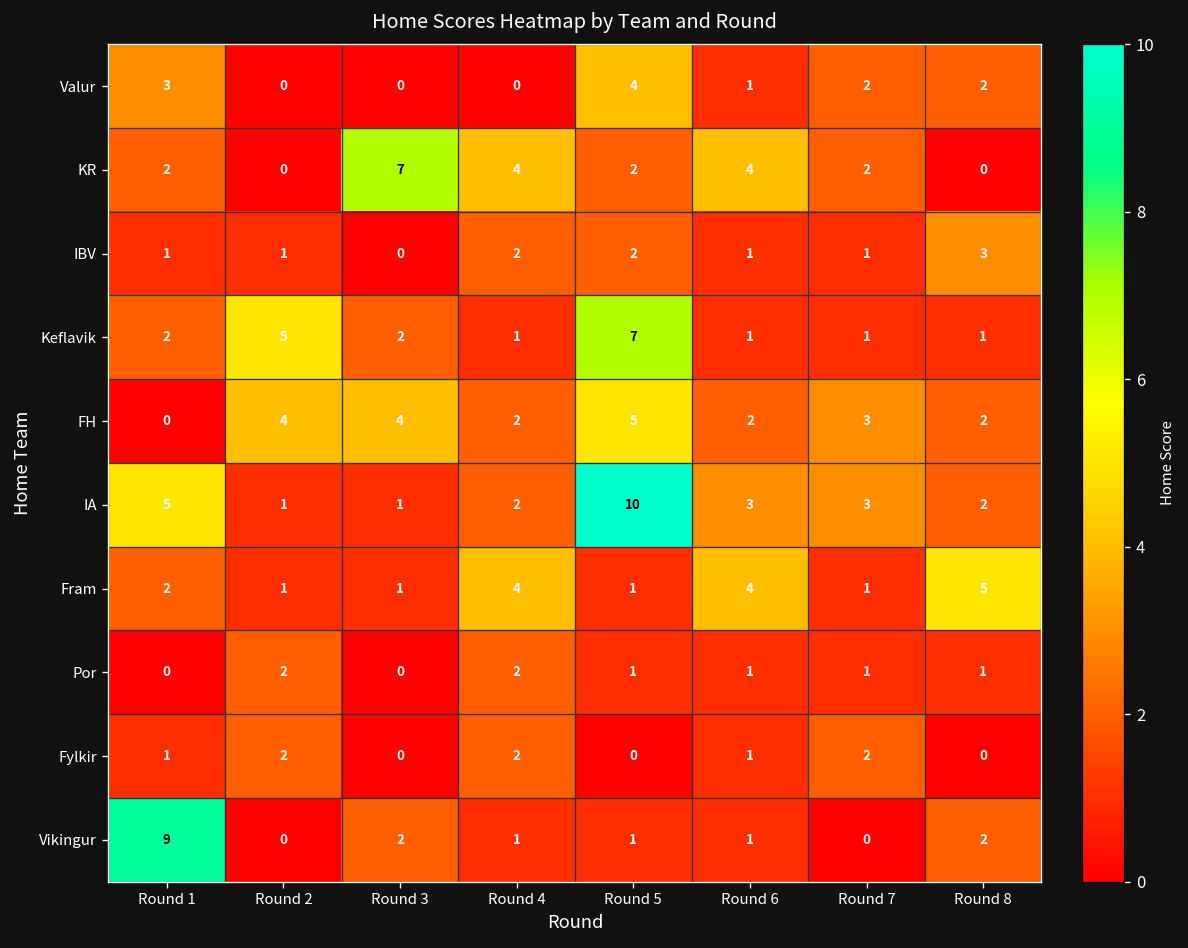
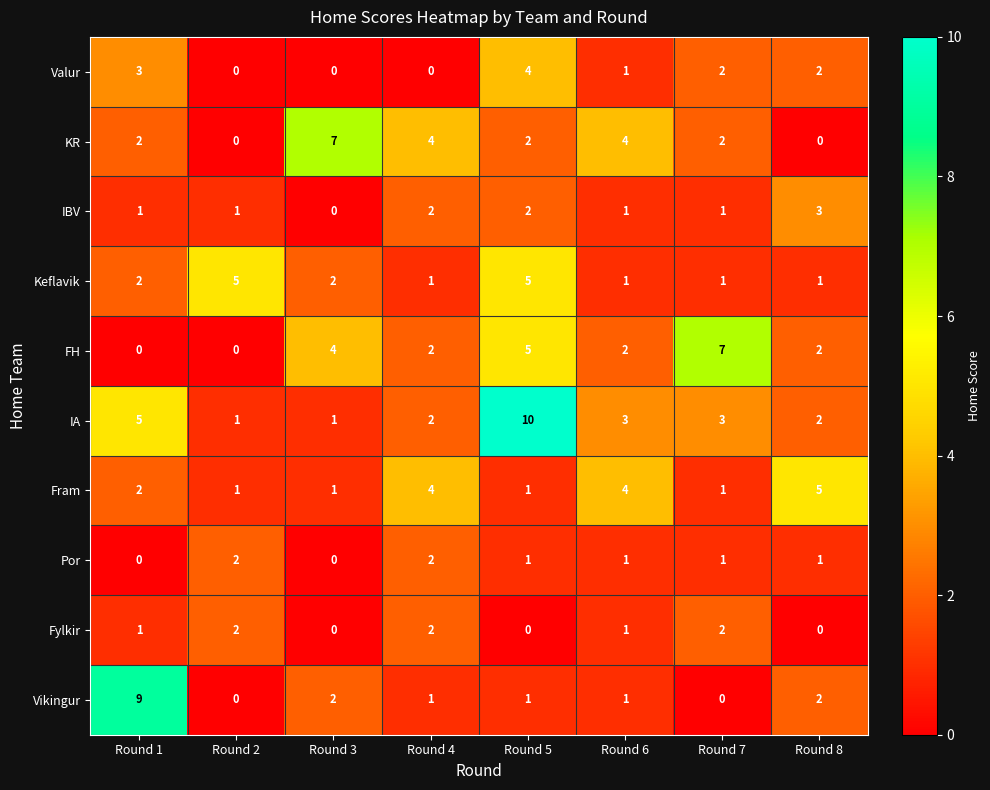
  {
    "Valur": {
      "Round 1": 3,
      "Round 2": 0,
      "Round 3": 0,
      "Round 4": 0,
      "Round 5": 4,
      "Round 6": 1,
      "Round 7": 2,
      "Round 8": 2
    },
    "KR": {
      "Round 1": 2,
      "Round 2": 0,
      "Round 3": 7,
      "Round 4": 4,
      "Round 5": 2,
      "Round 6": 4,
      "Round 7": 2,
      "Round 8": 0
    },
    "IBV": {
      "Round 1": 1,
      "Round 2": 1,
      "Round 3": 0,
      "Round 4": 2,
      "Round 5": 2,
      "Round 6": 1,
      "Round 7": 1,
      "Round 8": 3
    },
    "Keflavik": {
      "Round 1": 2,
      "Round 2": 5,
      "Round 3": 2,
      "Round 4": 1,
-     "Round 5": 7,
+     "Round 5": 5,
      "Round 6": 1,
      "Round 7": 1,
      "Round 8": 1
    },
    "FH": {
      "Round 1": 0,
-     "Round 2": 4,
+     "Round 2": 0,
      "Round 3": 4,
      "Round 4": 2,
      "Round 5": 5,
      "Round 6": 2,
-     "Round 7": 3,
+     "Round 7": 7,
      "Round 8": 2
    },
    "IA": {
      "Round 1": 5,
      "Round 2": 1,
      "Round 3": 1,
      "Round 4": 2,
      "Round 5": 10,
      "Round 6": 3,
      "Round 7": 3,
      "Round 8": 2
    },
    "Fram": {
      "Round 1": 2,
      "Round 2": 1,
      "Round 3": 1,
      "Round 4": 4,
      "Round 5": 1,
      "Round 6": 4,
      "Round 7": 1,
      "Round 8": 5
    },
    "Por": {
      "Round 1": 0,
      "Round 2": 2,
      "Round 3": 0,
      "Round 4": 2,
      "Round 5": 1,
      "Round 6": 1,
      "Round 7": 1,
      "Round 8": 1
    },
    "Fylkir": {
      "Round 1": 1,
      "Round 2": 2,
      "Round 3": 0,
      "Round 4": 2,
      "Round 5": 0,
      "Round 6": 1,
      "Round 7": 2,
      "Round 8": 0
    },
    "Vikingur": {
      "Round 1": 9,
      "Round 2": 0,
      "Round 3": 2,
      "Round 4": 1,
      "Round 5": 1,
      "Round 6": 1,
      "Round 7": 0,
      "Round 8": 2
    }
  }
